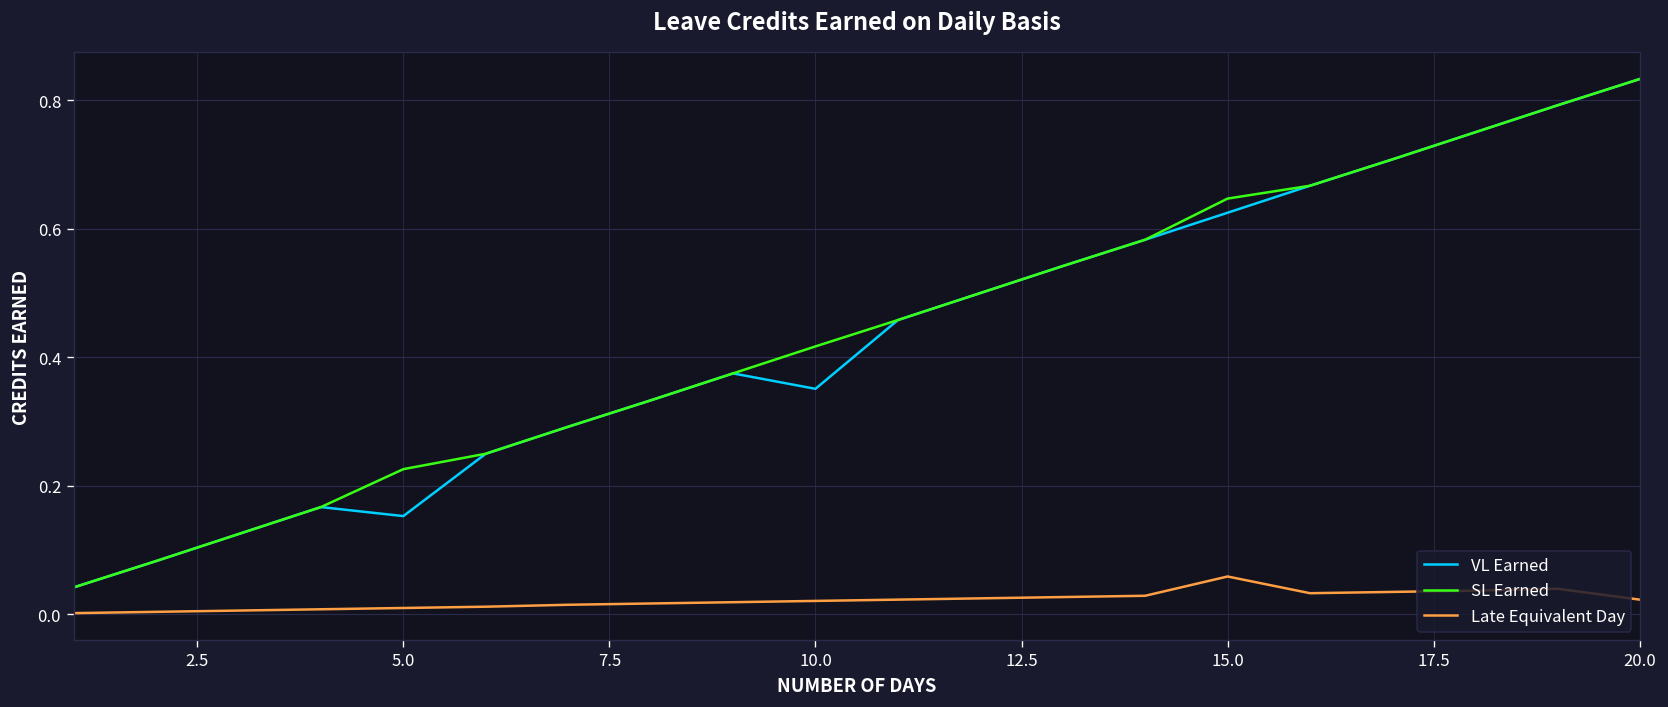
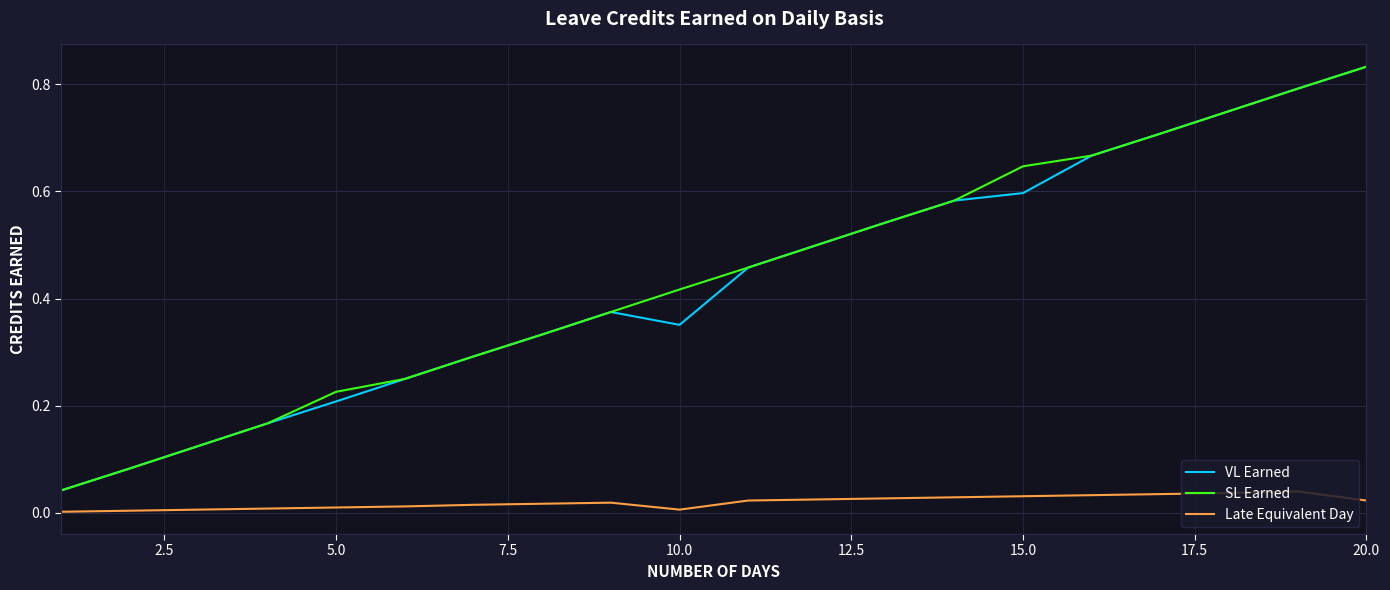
  {
    "VL Earned": {
-     "5.0": 0.15,
+     "5.0": 0.21,
      "10.0": 0.35,
-     "15.0": 0.63
+     "15.0": 0.60
    },
    "SL Earned": {
      "5.0": 0.23,
      "10.0": 0.42,
      "15.0": 0.65
    },
    "Late Equivalent Day": {
      "5.0": 0.01,
-     "10.0": 0.02,
-     "15.0": 0.06,
+     "10.0": 0.01,
+     "15.0": 0.03,
      "20.0": 0.02
    }
  }
